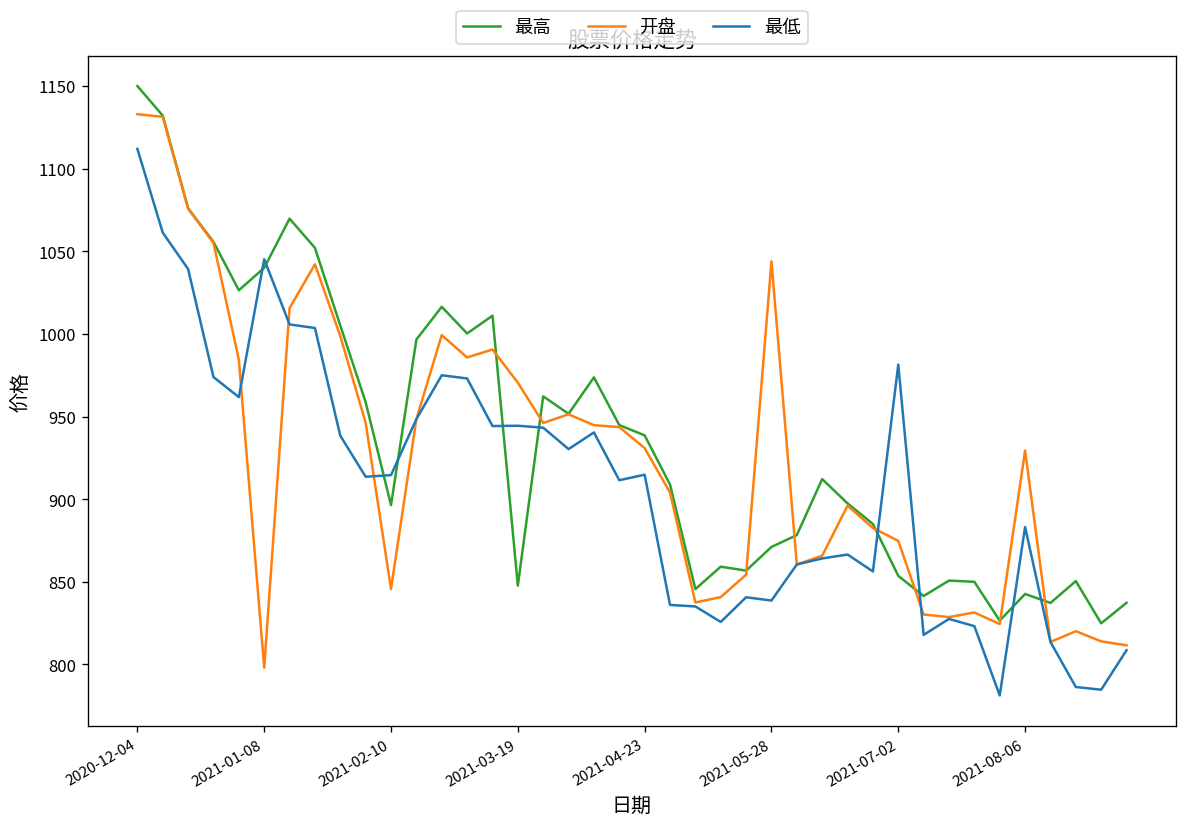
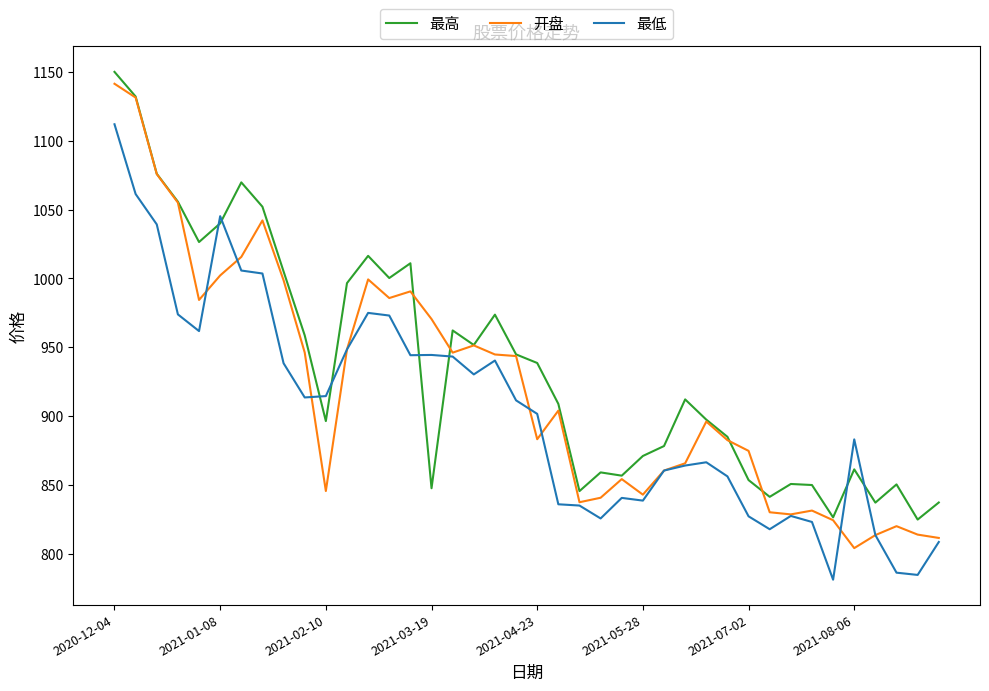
  {
    "最高": {
      "2020-12-04": 1150,
      "2021-01-08": 1040,
      "2021-02-10": 896,
      "2021-03-19": 848,
      "2021-04-23": 939,
      "2021-05-28": 871,
      "2021-07-02": 854,
-     "2021-08-06": 843
+     "2021-08-06": 861
    },
    "开盘": {
-     "2020-12-04": 1133,
-     "2021-01-08": 798,
+     "2020-12-04": 1141,
+     "2021-01-08": 1002,
      "2021-02-10": 846,
      "2021-03-19": 971,
-     "2021-04-23": 931,
-     "2021-05-28": 1044,
+     "2021-04-23": 883,
+     "2021-05-28": 843,
      "2021-07-02": 875,
-     "2021-08-06": 929
+     "2021-08-06": 804
    },
    "最低": {
      "2020-12-04": 1112,
      "2021-01-08": 1045,
      "2021-02-10": 915,
      "2021-03-19": 944,
-     "2021-04-23": 915,
+     "2021-04-23": 902,
      "2021-05-28": 839,
-     "2021-07-02": 981,
+     "2021-07-02": 827,
      "2021-08-06": 883
    }
  }
